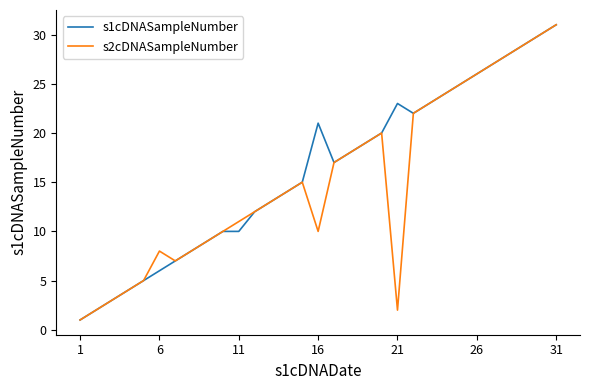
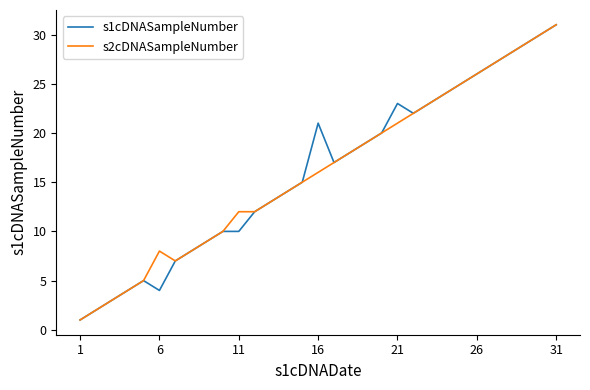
  {
    "s1cDNASampleNumber": {
-     "6": 6,
+     "6": 4,
      "11": 10,
      "16": 21,
      "21": 23
    },
    "s2cDNASampleNumber": {
      "6": 8,
-     "11": 11,
-     "16": 10,
-     "21": 2
+     "11": 12,
+     "16": 16,
+     "21": 21
    }
  }
